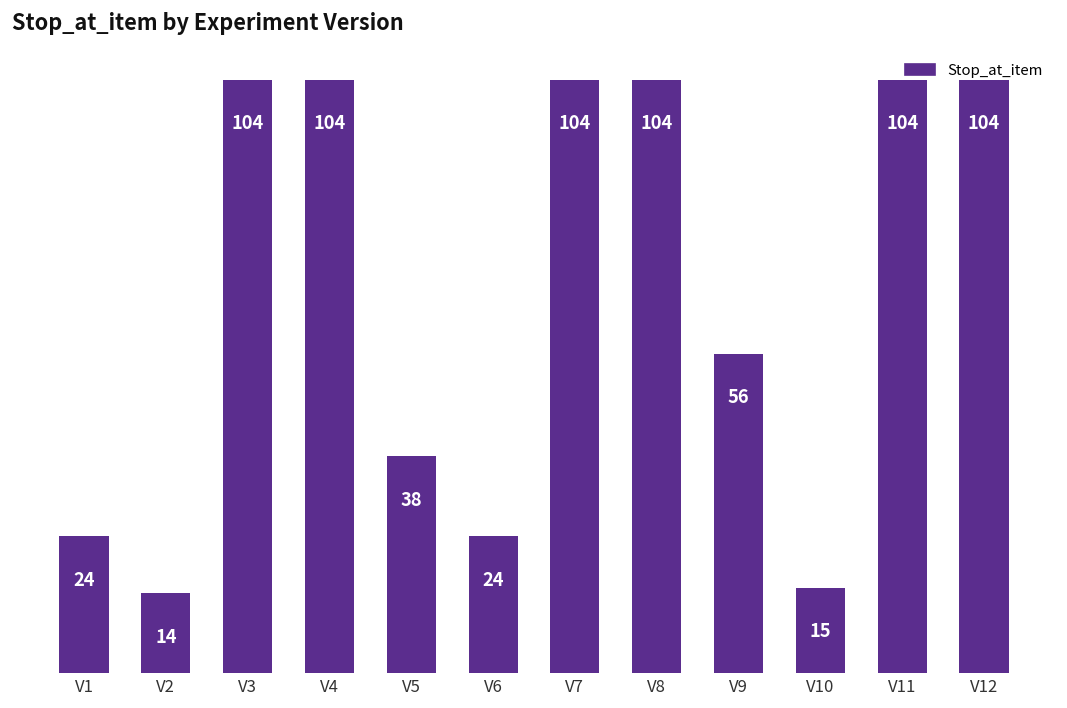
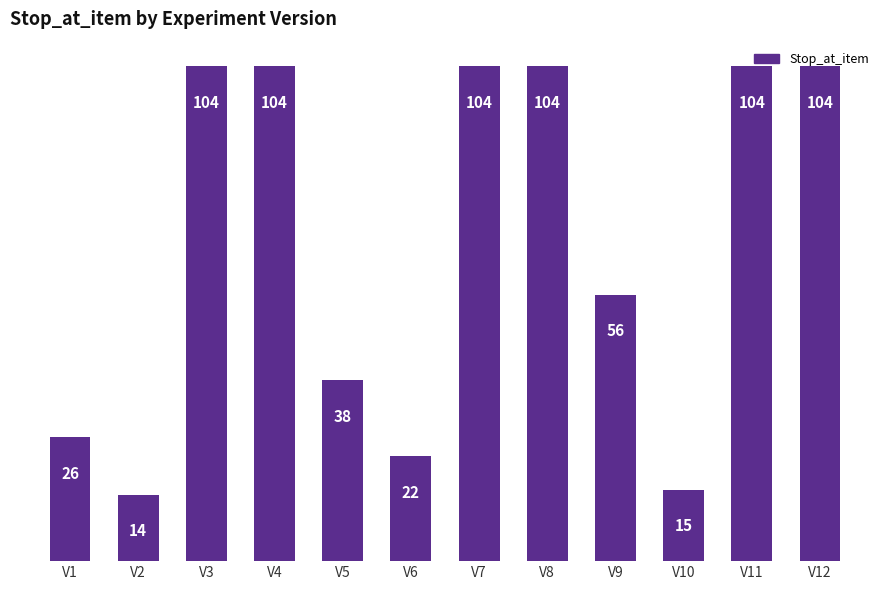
  {
-   "V1": 24,
+   "V1": 26,
    "V2": 14,
    "V3": 104,
    "V4": 104,
    "V5": 38,
-   "V6": 24,
+   "V6": 22,
    "V7": 104,
    "V8": 104,
    "V9": 56,
    "V10": 15,
    "V11": 104,
    "V12": 104
  }
